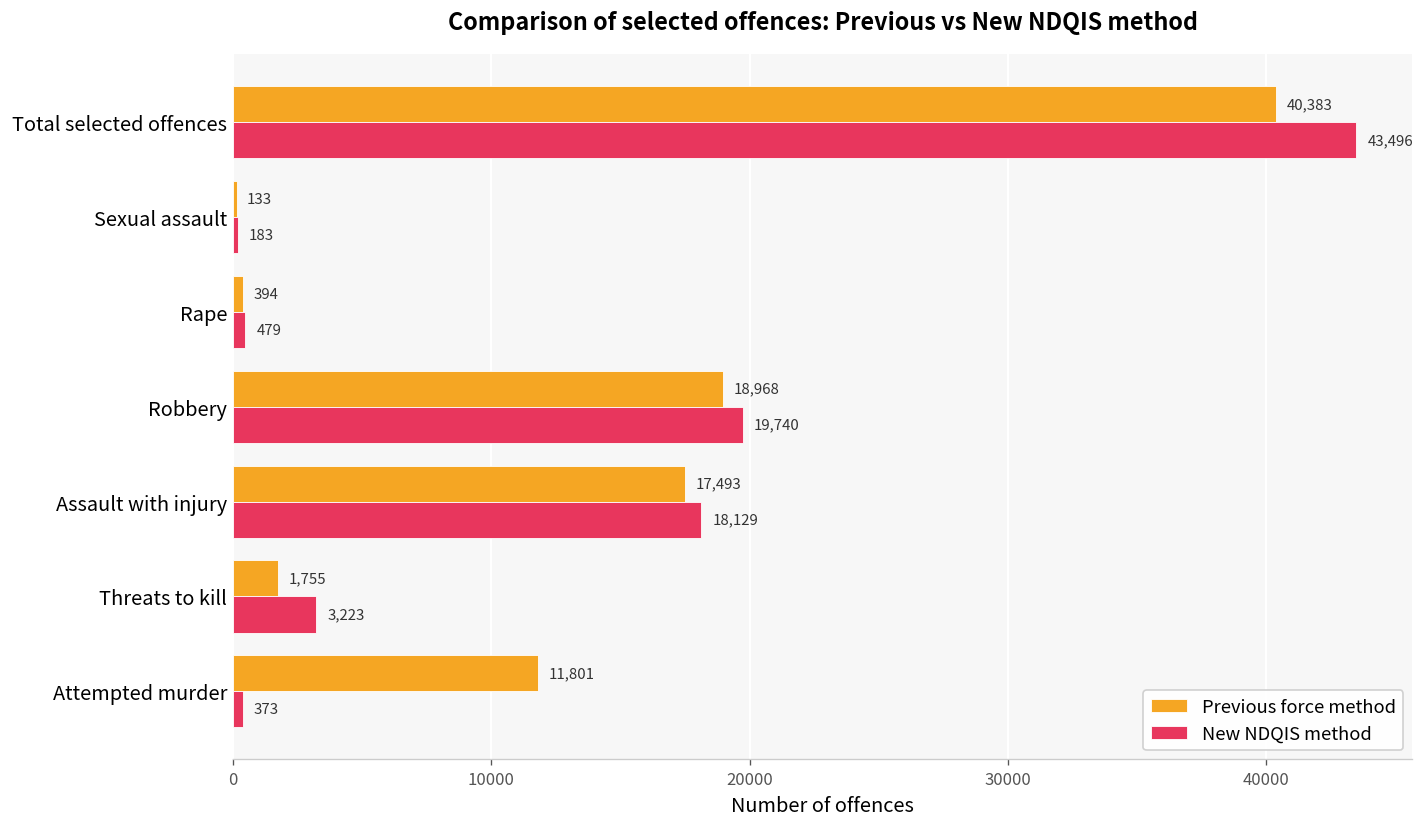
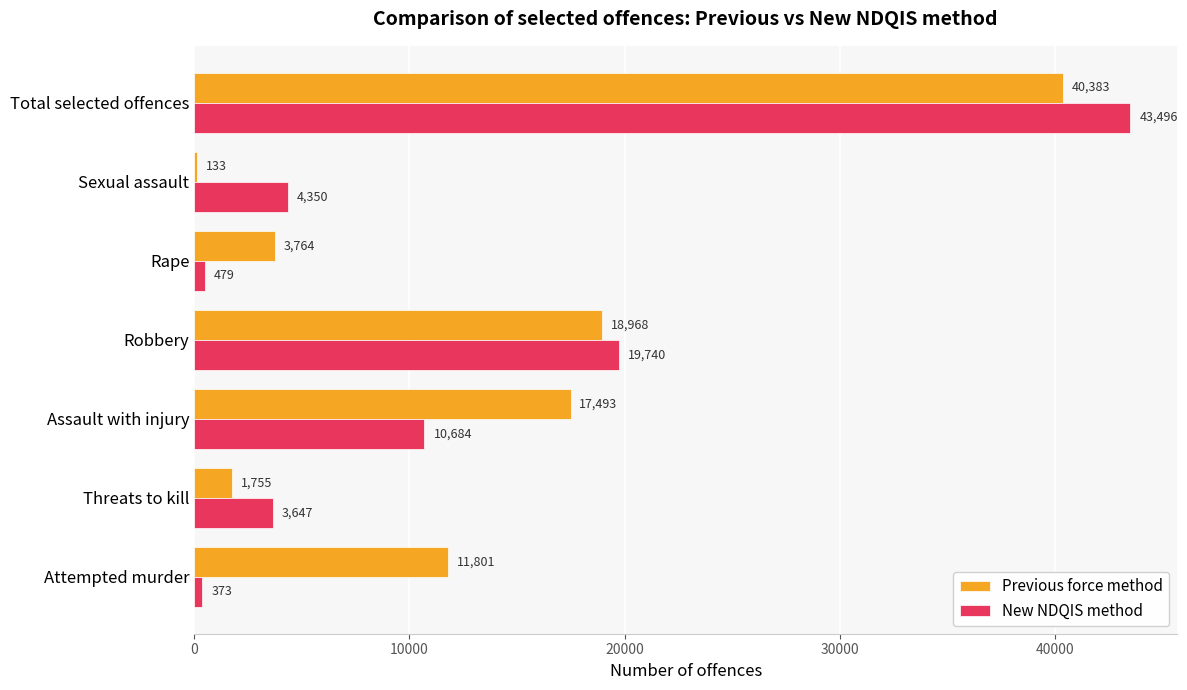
  {
    "Previous force method": {
      "Total selected offences": "40,383",
      "Sexual assault": "133",
-     "Rape": "394",
+     "Rape": "3,764",
      "Robbery": "18,968",
      "Assault with injury": "17,493",
      "Threats to kill": "1,755",
      "Attempted murder": "11,801"
    },
    "New NDQIS method": {
      "Total selected offences": "43,496",
-     "Sexual assault": "183",
+     "Sexual assault": "4,350",
      "Rape": "479",
      "Robbery": "19,740",
-     "Assault with injury": "18,129",
-     "Threats to kill": "3,223",
+     "Assault with injury": "10,684",
+     "Threats to kill": "3,647",
      "Attempted murder": "373"
    }
  }
